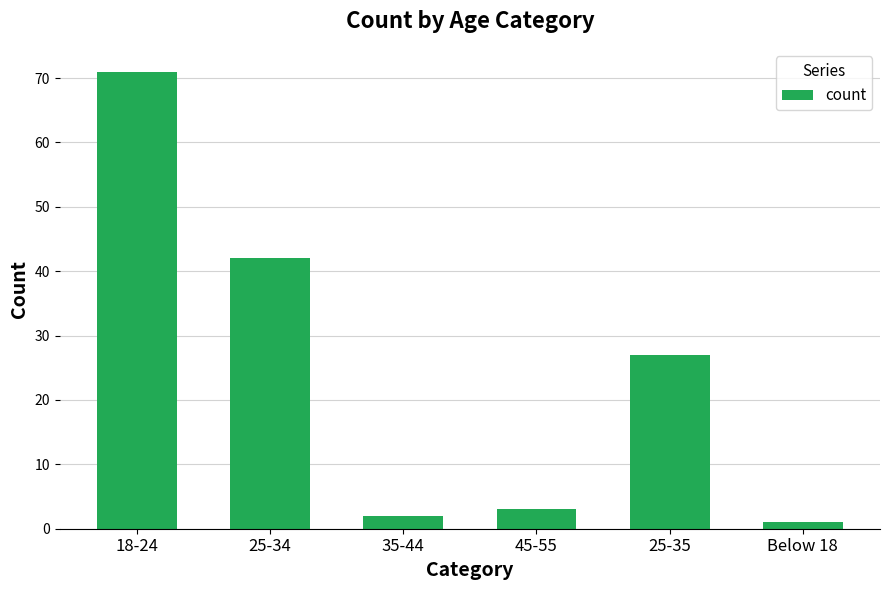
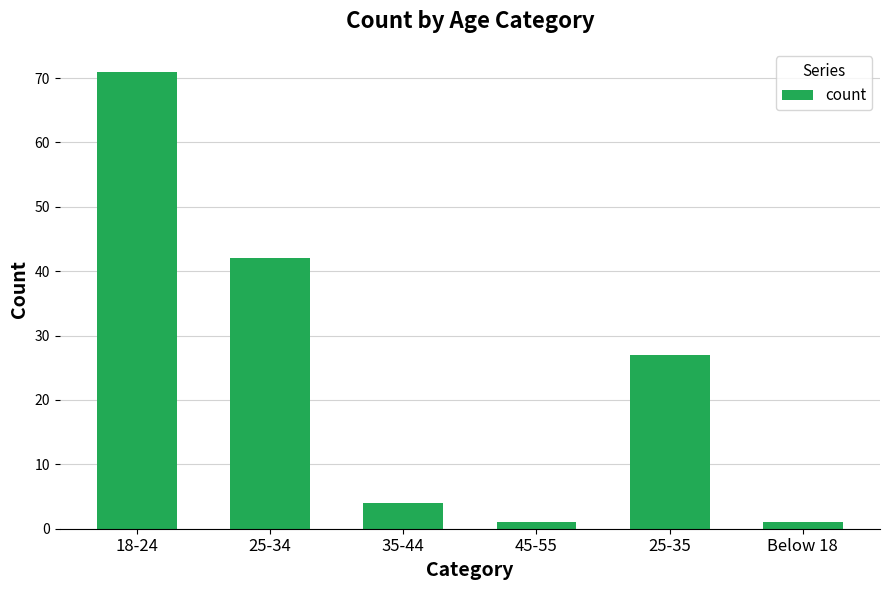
  {
    "18-24": 71,
    "25-34": 42,
-   "35-44": 2,
-   "45-55": 3,
+   "35-44": 4,
+   "45-55": 1,
    "25-35": 27,
    "Below 18": 1
  }
